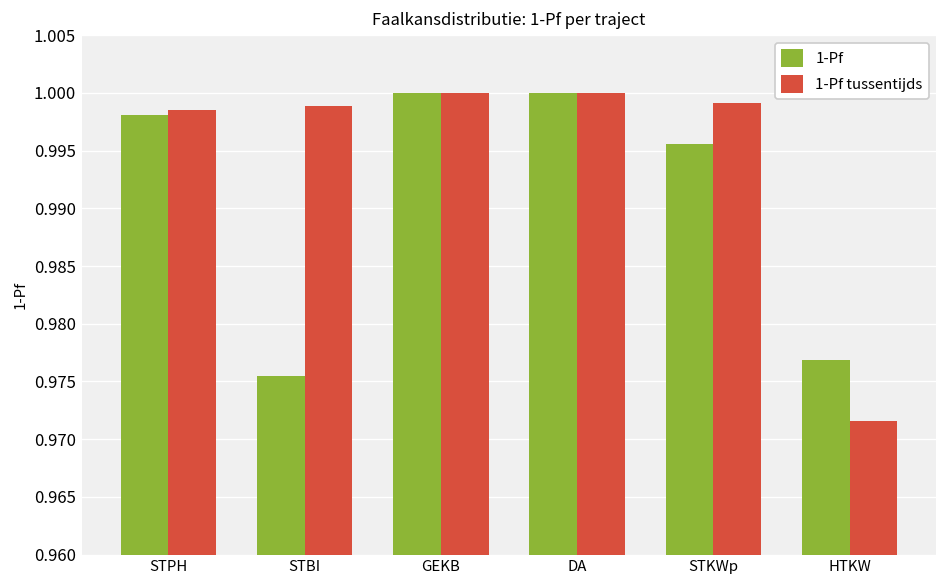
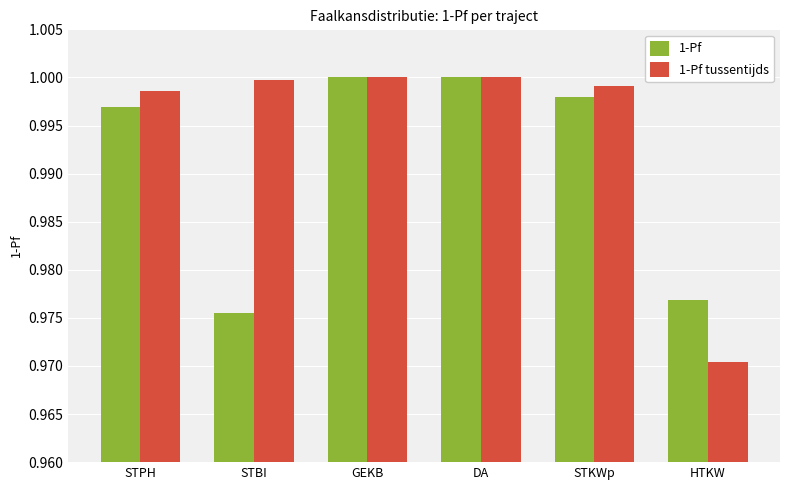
  {
    "1-Pf": {
-     "STPH": 0.998,
+     "STPH": 0.997,
      "STBI": 0.975,
      "GEKB": 1.000,
      "DA": 1.000,
-     "STKWp": 0.996,
+     "STKWp": 0.998,
      "HTKW": 0.977
    },
    "1-Pf tussentijds": {
      "STPH": 0.999,
-     "STBI": 0.999,
+     "STBI": 1.000,
      "GEKB": 1.000,
      "DA": 1.000,
      "STKWp": 0.999,
-     "HTKW": 0.972
+     "HTKW": 0.970
    }
  }
